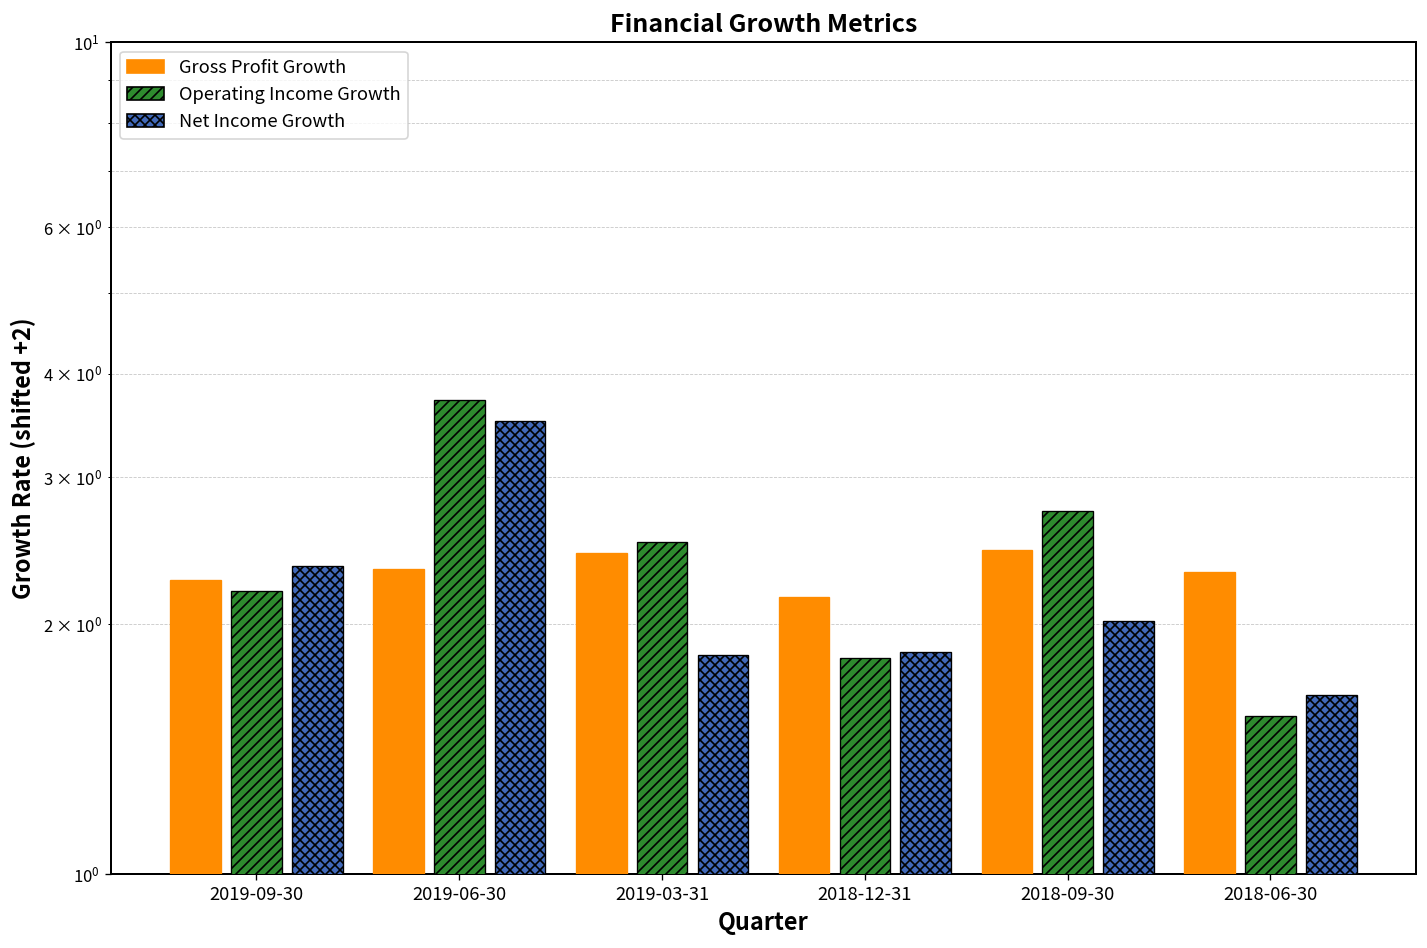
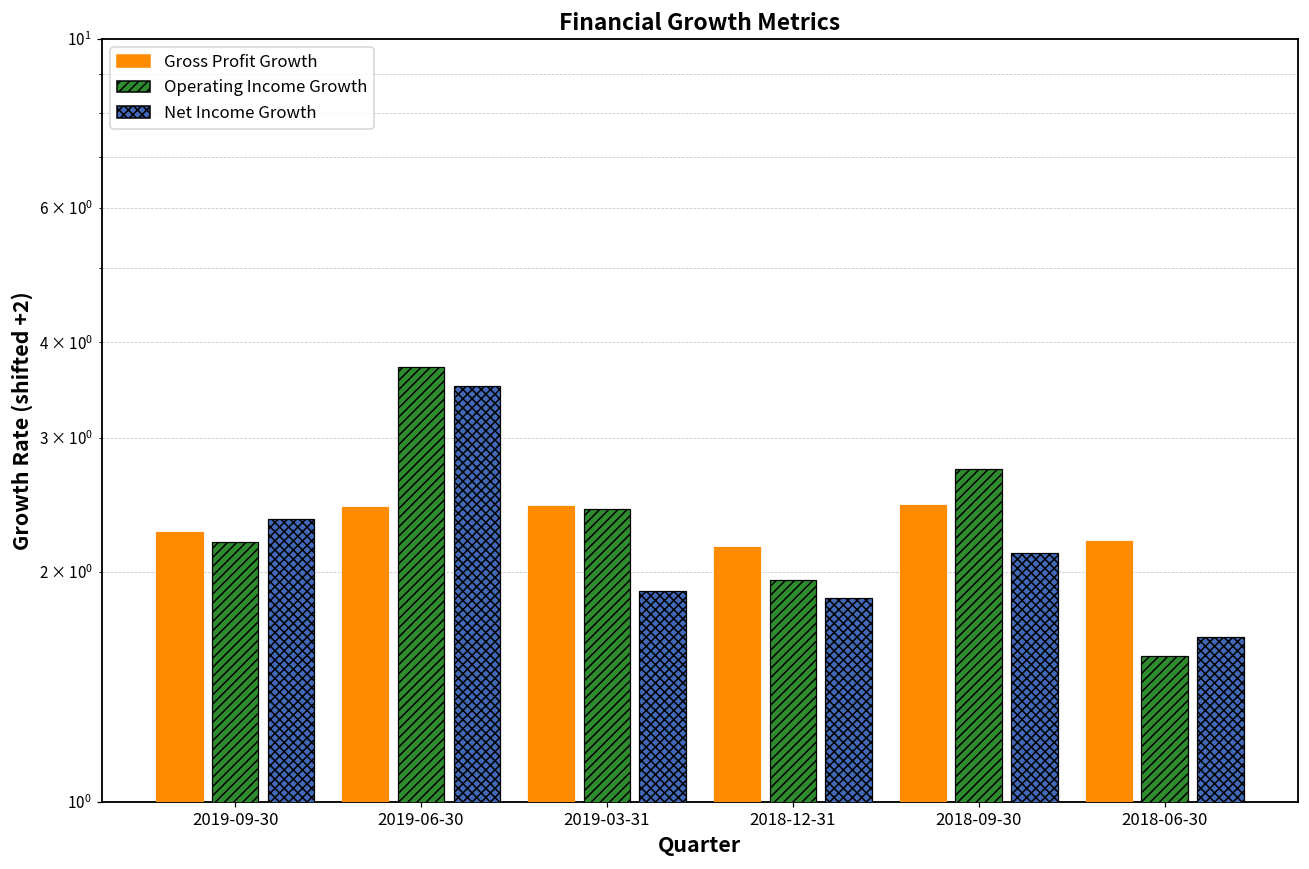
  {
    "Gross Profit Growth": {
      "2019-09-30": 2.26,
-     "2019-06-30": 2.33,
+     "2019-06-30": 2.43,
      "2019-03-31": 2.44,
      "2018-12-31": 2.16,
      "2018-09-30": 2.45,
-     "2018-06-30": 2.31
+     "2018-06-30": 2.19
    },
    "Operating Income Growth": {
      "2019-09-30": 2.19,
      "2019-06-30": 3.7,
-     "2019-03-31": 2.51,
-     "2018-12-31": 1.82,
+     "2019-03-31": 2.42,
+     "2018-12-31": 1.95,
      "2018-09-30": 2.73,
      "2018-06-30": 1.55
    },
    "Net Income Growth": {
      "2019-09-30": 2.35,
      "2019-06-30": 3.5,
-     "2019-03-31": 1.84,
+     "2019-03-31": 1.89,
      "2018-12-31": 1.85,
-     "2018-09-30": 2.02,
+     "2018-09-30": 2.12,
      "2018-06-30": 1.64
    }
  }
